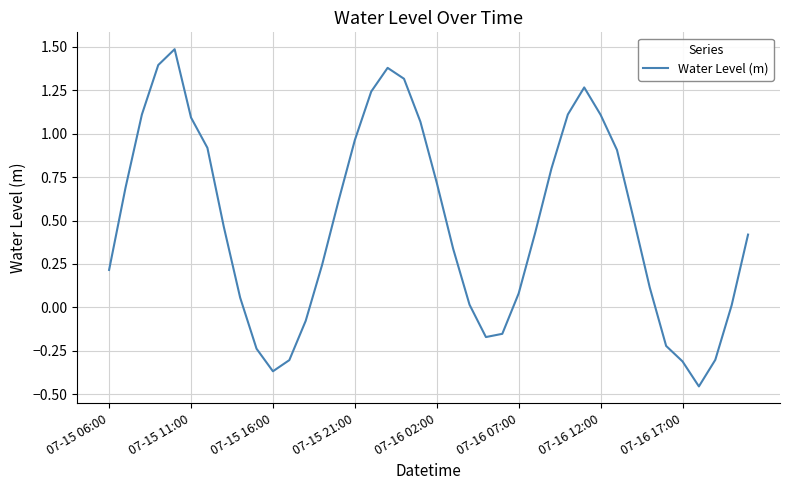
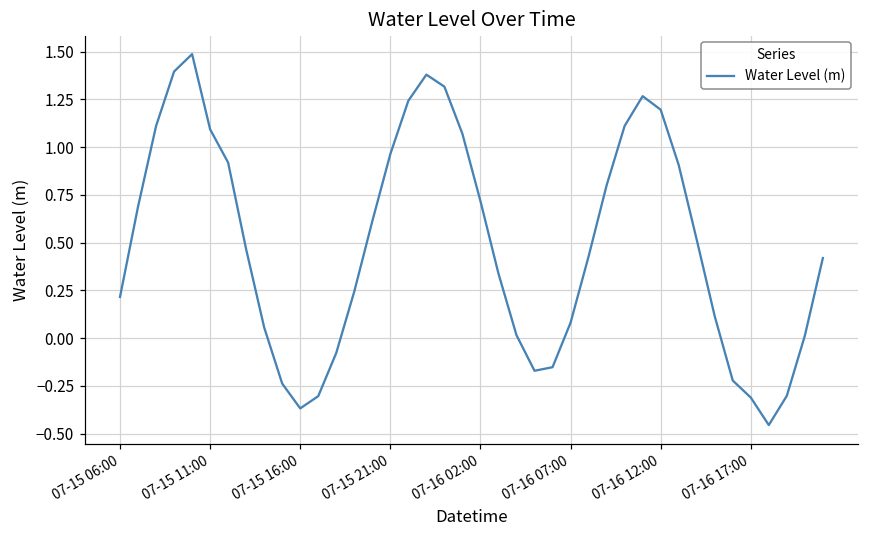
  {
    "07-15 06:00": 0.22,
    "07-15 11:00": 1.09,
    "07-15 16:00": -0.37,
    "07-15 21:00": 0.96,
    "07-16 02:00": 0.72,
    "07-16 07:00": 0.08,
-   "07-16 12:00": 1.11,
+   "07-16 12:00": 1.20,
    "07-16 17:00": -0.31
  }
